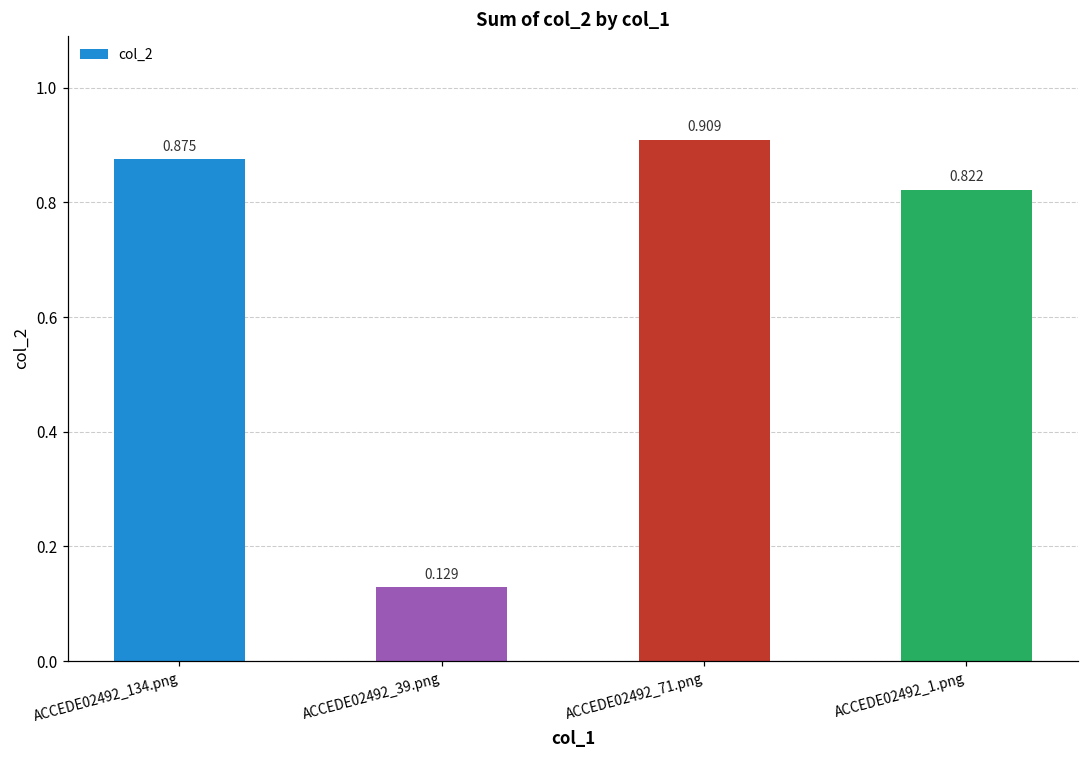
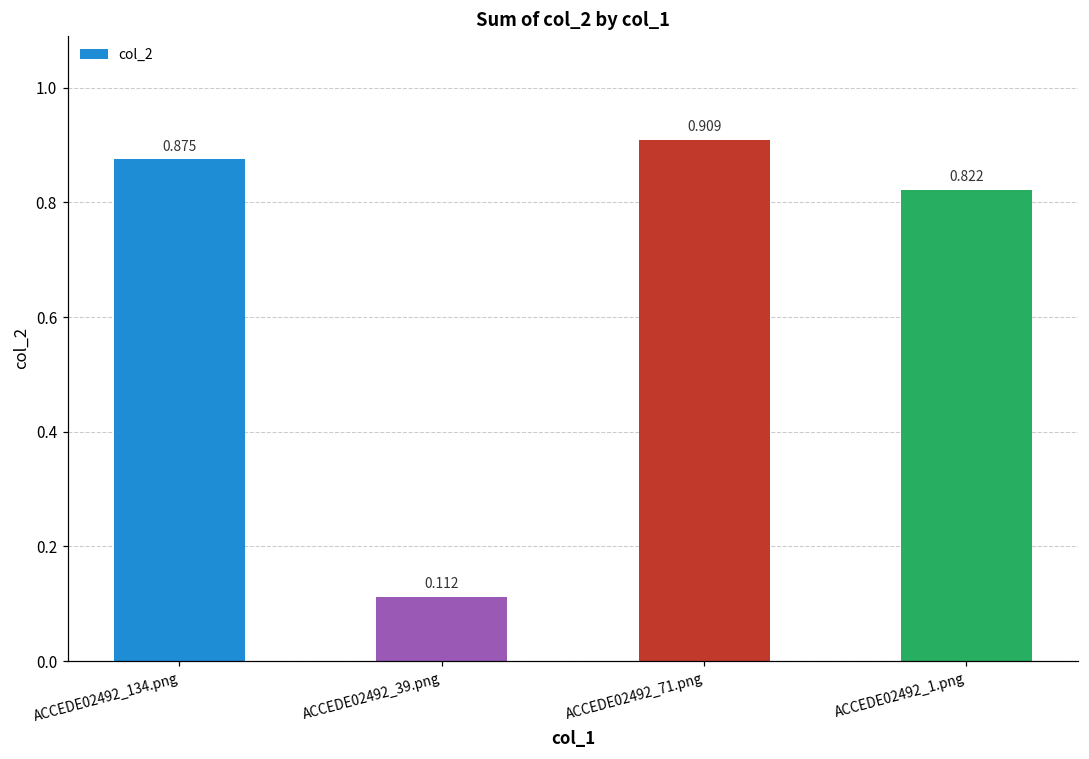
  {
    "ACCEDE02492_134.png": 0.875,
-   "ACCEDE02492_39.png": 0.129,
+   "ACCEDE02492_39.png": 0.112,
    "ACCEDE02492_71.png": 0.909,
    "ACCEDE02492_1.png": 0.822
  }
